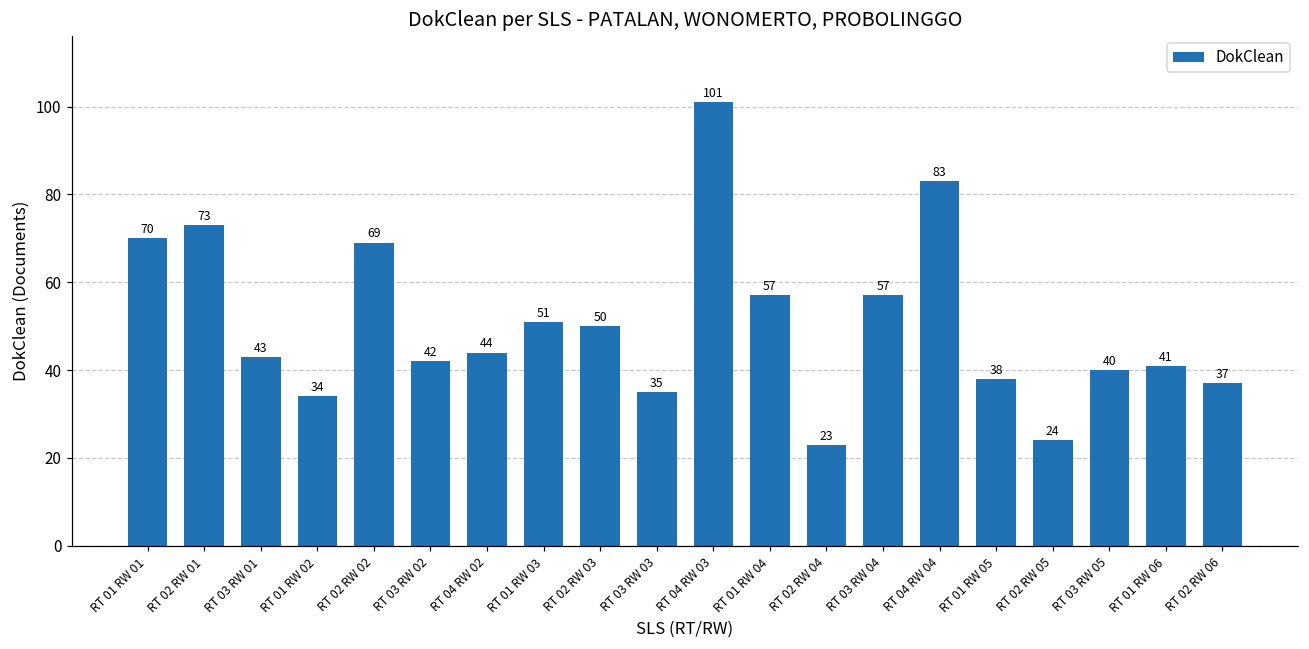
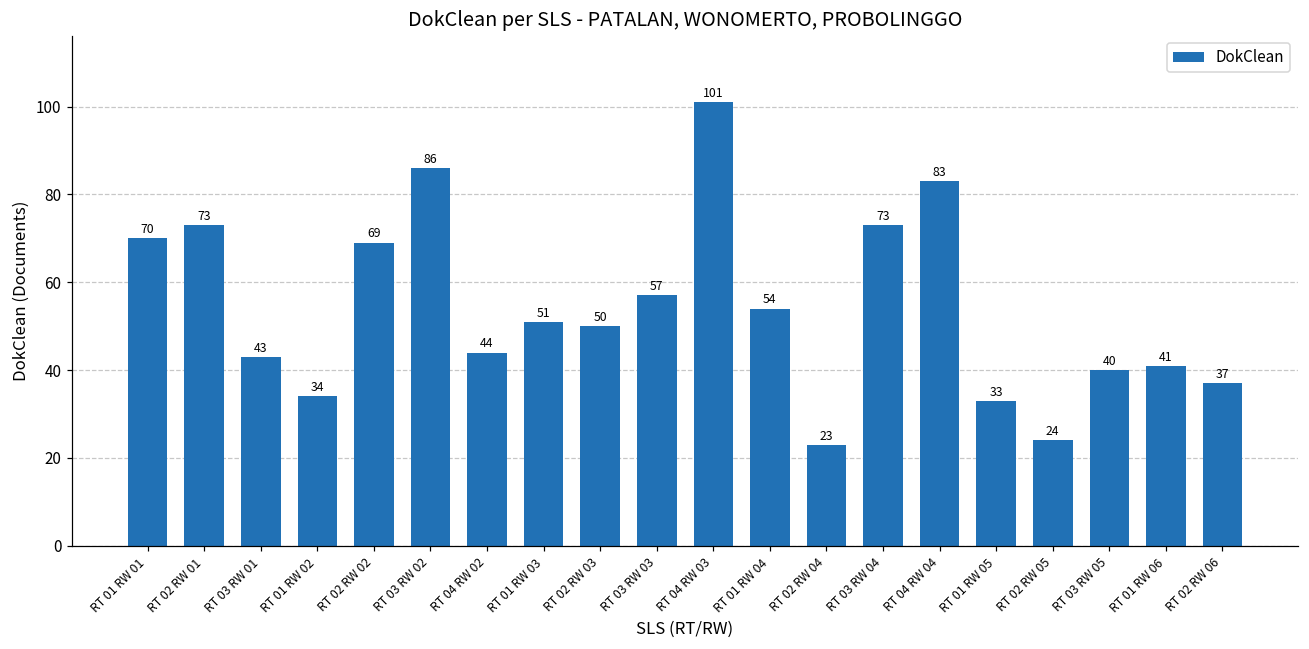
  {
    "RT 01 RW 01": 70,
    "RT 02 RW 01": 73,
    "RT 03 RW 01": 43,
    "RT 01 RW 02": 34,
    "RT 02 RW 02": 69,
-   "RT 03 RW 02": 42,
+   "RT 03 RW 02": 86,
    "RT 04 RW 02": 44,
    "RT 01 RW 03": 51,
    "RT 02 RW 03": 50,
-   "RT 03 RW 03": 35,
+   "RT 03 RW 03": 57,
    "RT 04 RW 03": 101,
-   "RT 01 RW 04": 57,
+   "RT 01 RW 04": 54,
    "RT 02 RW 04": 23,
-   "RT 03 RW 04": 57,
+   "RT 03 RW 04": 73,
    "RT 04 RW 04": 83,
-   "RT 01 RW 05": 38,
+   "RT 01 RW 05": 33,
    "RT 02 RW 05": 24,
    "RT 03 RW 05": 40,
    "RT 01 RW 06": 41,
    "RT 02 RW 06": 37
  }
